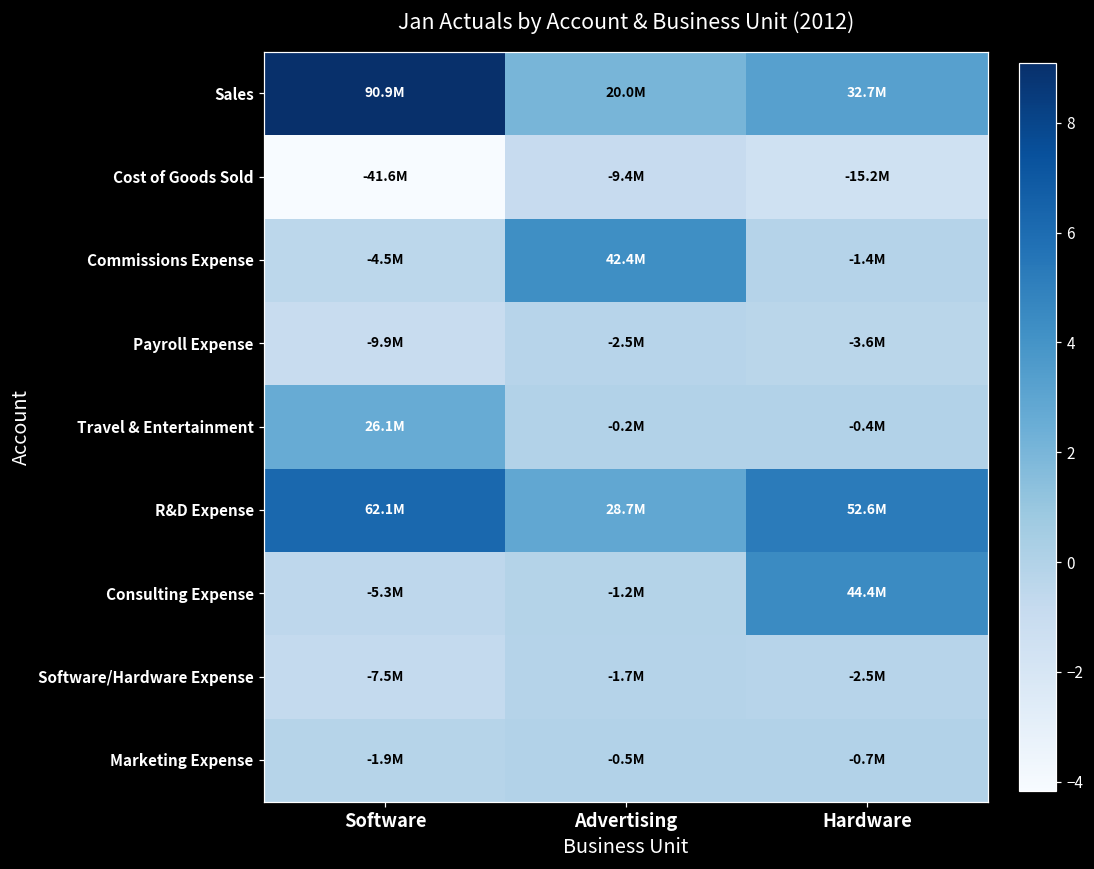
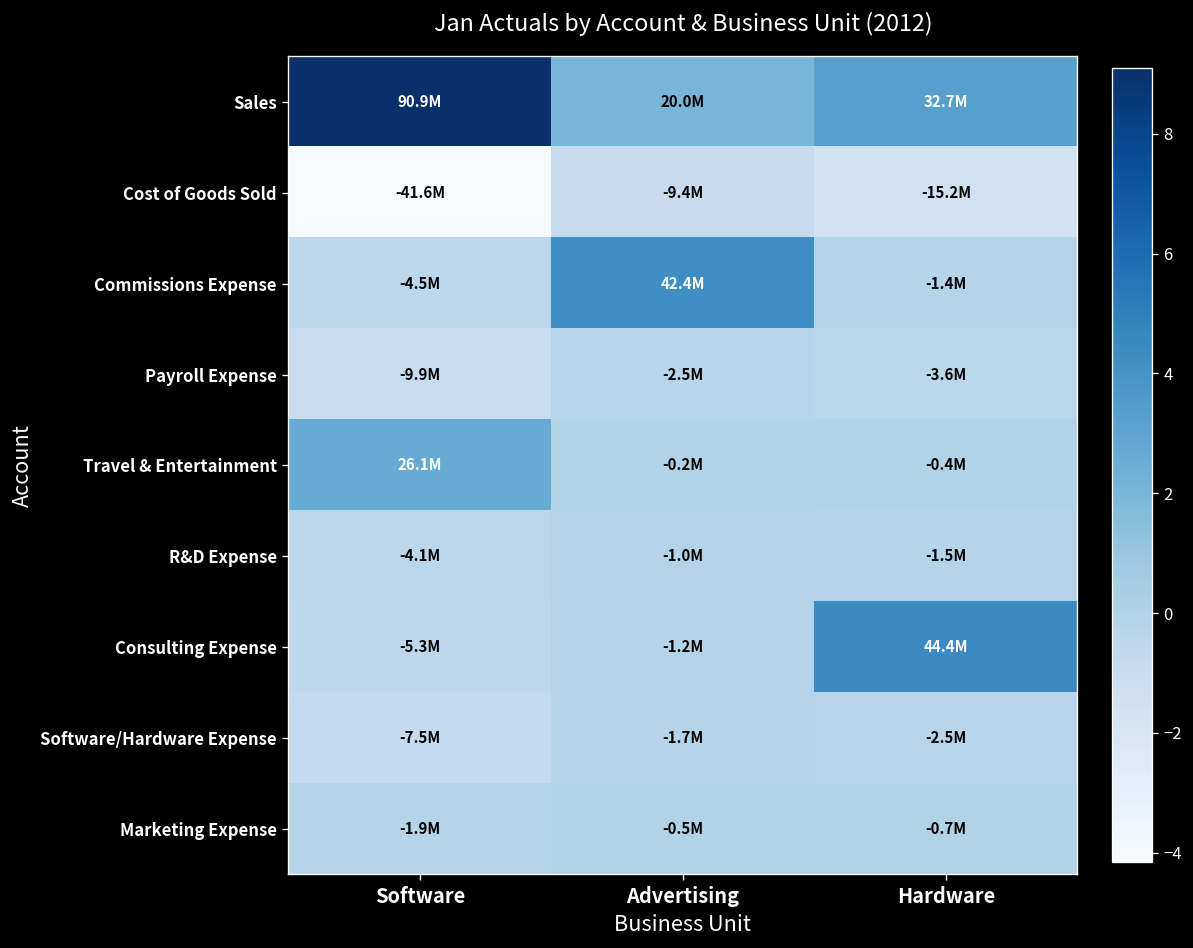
  {
    "Sales": {
      "Software": "90.9M",
      "Advertising": "20.0M",
      "Hardware": "32.7M"
    },
    "Cost of Goods Sold": {
      "Software": "-41.6M",
      "Advertising": "-9.4M",
      "Hardware": "-15.2M"
    },
    "Commissions Expense": {
      "Software": "-4.5M",
      "Advertising": "42.4M",
      "Hardware": "-1.4M"
    },
    "Payroll Expense": {
      "Software": "-9.9M",
      "Advertising": "-2.5M",
      "Hardware": "-3.6M"
    },
    "Travel & Entertainment": {
      "Software": "26.1M",
      "Advertising": "-0.2M",
      "Hardware": "-0.4M"
    },
    "R&D Expense": {
-     "Software": "62.1M",
-     "Advertising": "28.7M",
-     "Hardware": "52.6M"
+     "Software": "-4.1M",
+     "Advertising": "-1.0M",
+     "Hardware": "-1.5M"
    },
    "Consulting Expense": {
      "Software": "-5.3M",
      "Advertising": "-1.2M",
      "Hardware": "44.4M"
    },
    "Software/Hardware Expense": {
      "Software": "-7.5M",
      "Advertising": "-1.7M",
      "Hardware": "-2.5M"
    },
    "Marketing Expense": {
      "Software": "-1.9M",
      "Advertising": "-0.5M",
      "Hardware": "-0.7M"
    }
  }
